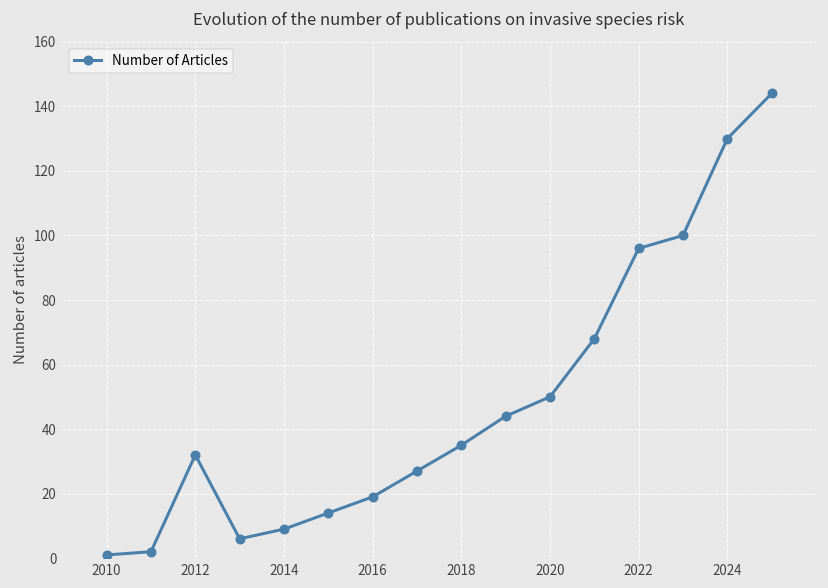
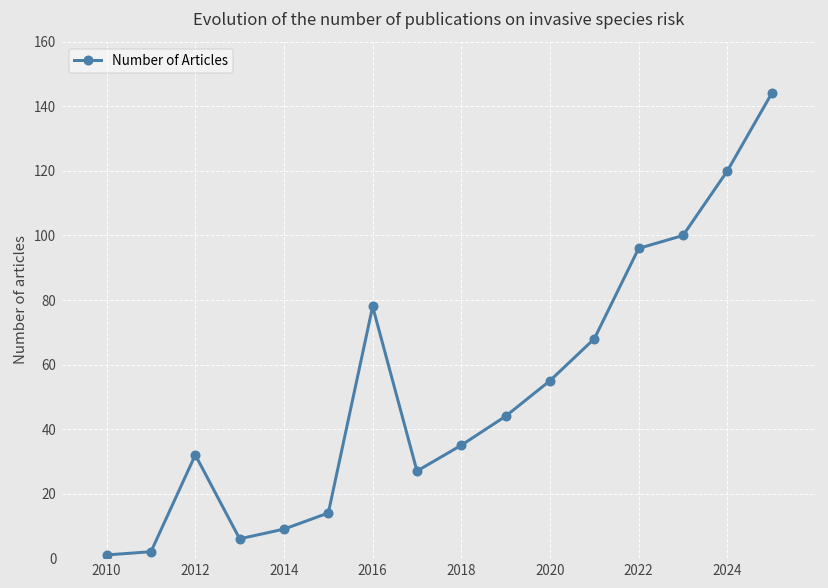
  {
    "2010": 1,
    "2012": 32,
    "2014": 9,
-   "2016": 19,
+   "2016": 78,
    "2018": 35,
-   "2020": 50,
+   "2020": 55,
    "2022": 96,
-   "2024": 130
+   "2024": 120
  }
